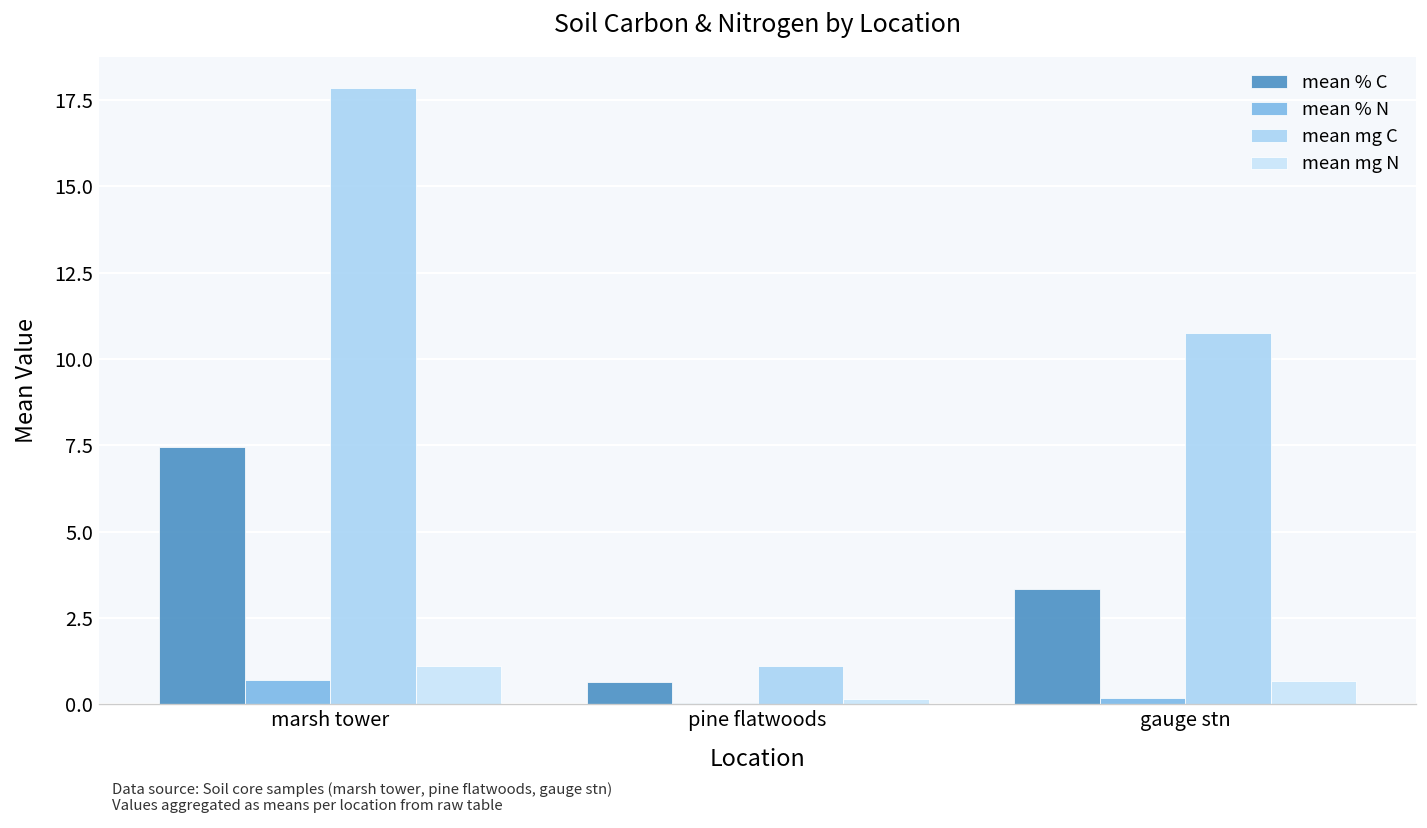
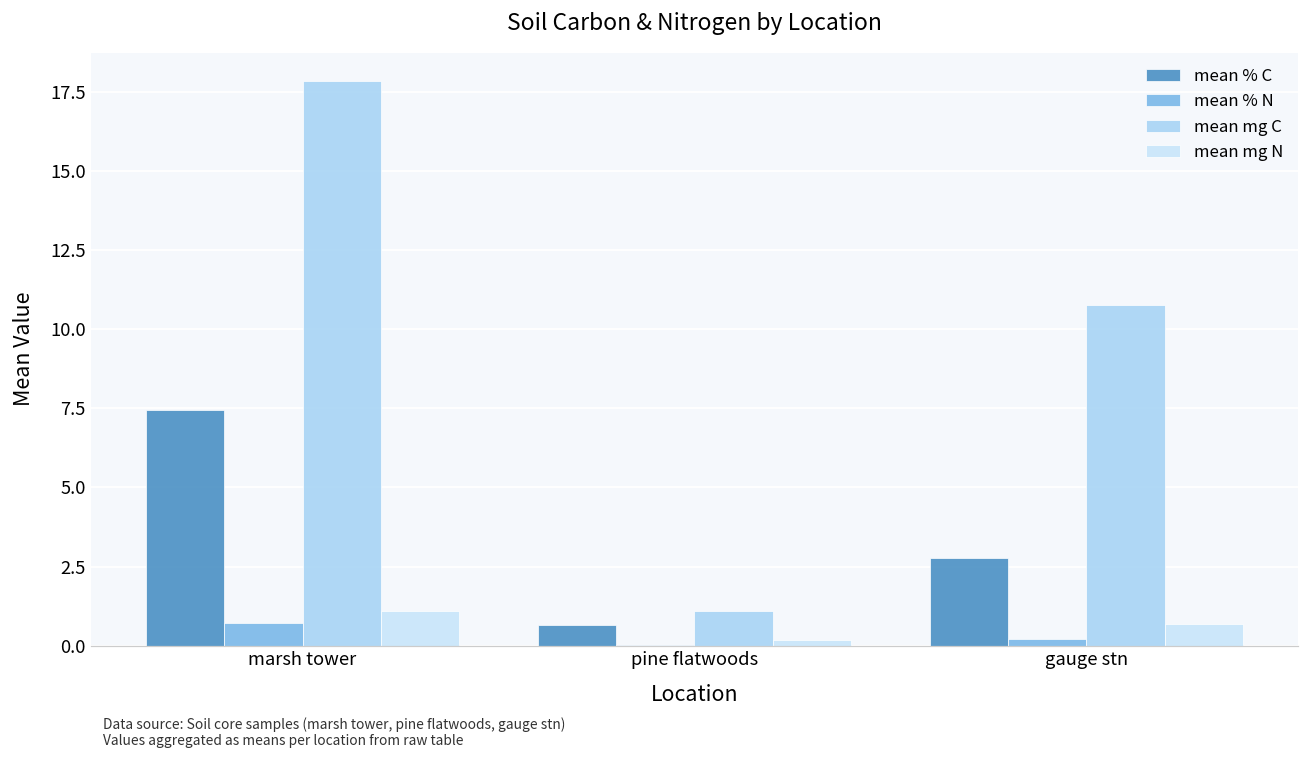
  {
    "mean % C": {
      "marsh tower": 7.5,
      "pine flatwoods": 0.6,
-     "gauge stn": 3.3
+     "gauge stn": 2.8
    }
  }
